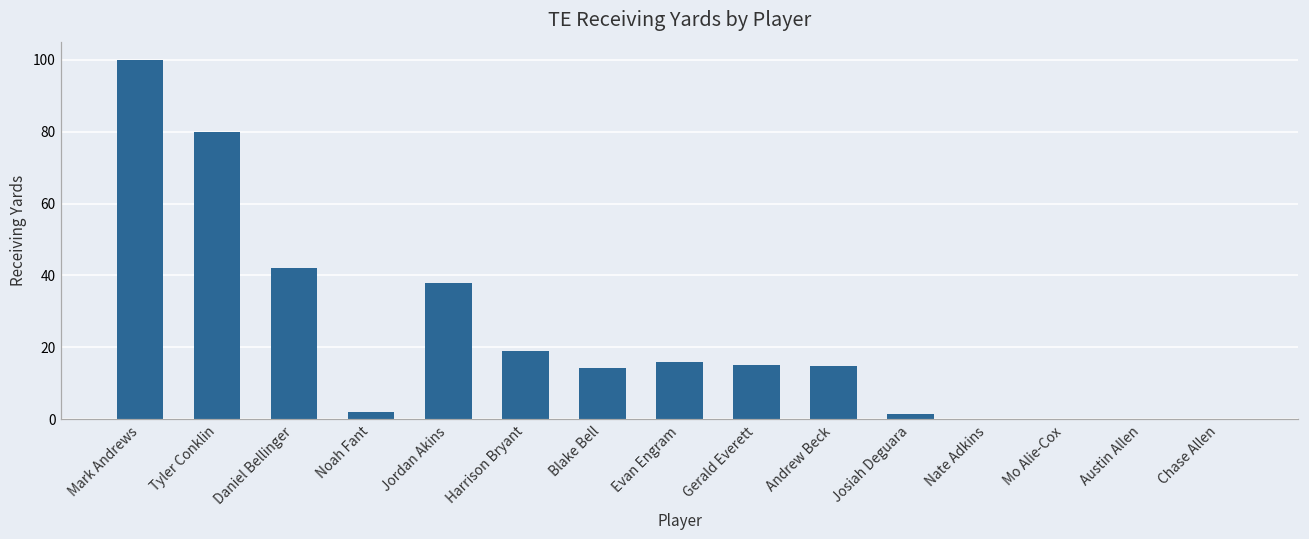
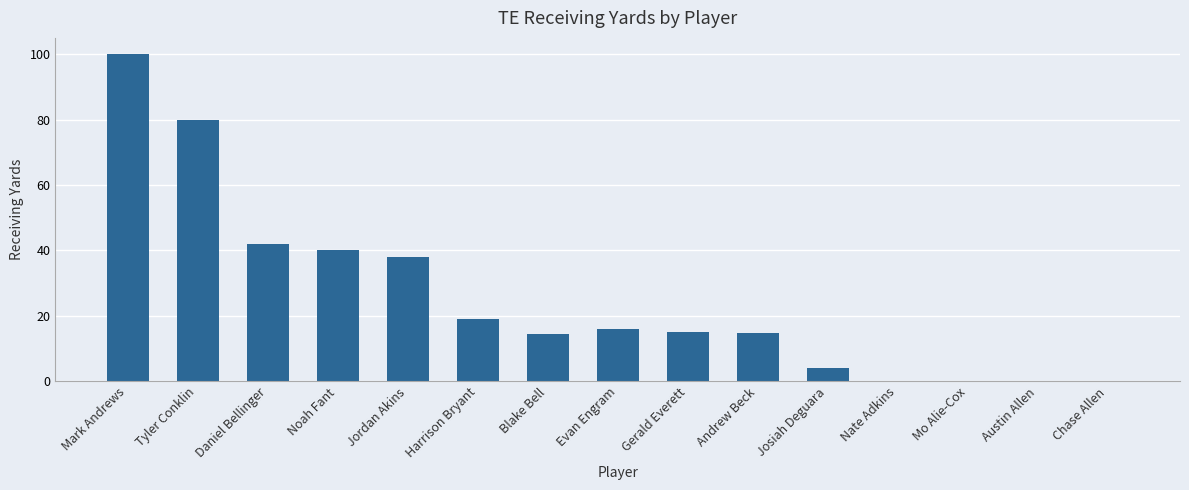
  {
    "Mark Andrews": 100,
    "Tyler Conklin": 80,
    "Daniel Bellinger": 42,
-   "Noah Fant": 2,
+   "Noah Fant": 40,
    "Jordan Akins": 38,
    "Harrison Bryant": 19,
    "Blake Bell": 14,
    "Evan Engram": 16,
    "Gerald Everett": 15,
    "Andrew Beck": 15,
-   "Josiah Deguara": 2,
+   "Josiah Deguara": 4,
    "Nate Adkins": 0,
    "Mo Alie-Cox": 0,
    "Austin Allen": 0,
    "Chase Allen": 0
  }
